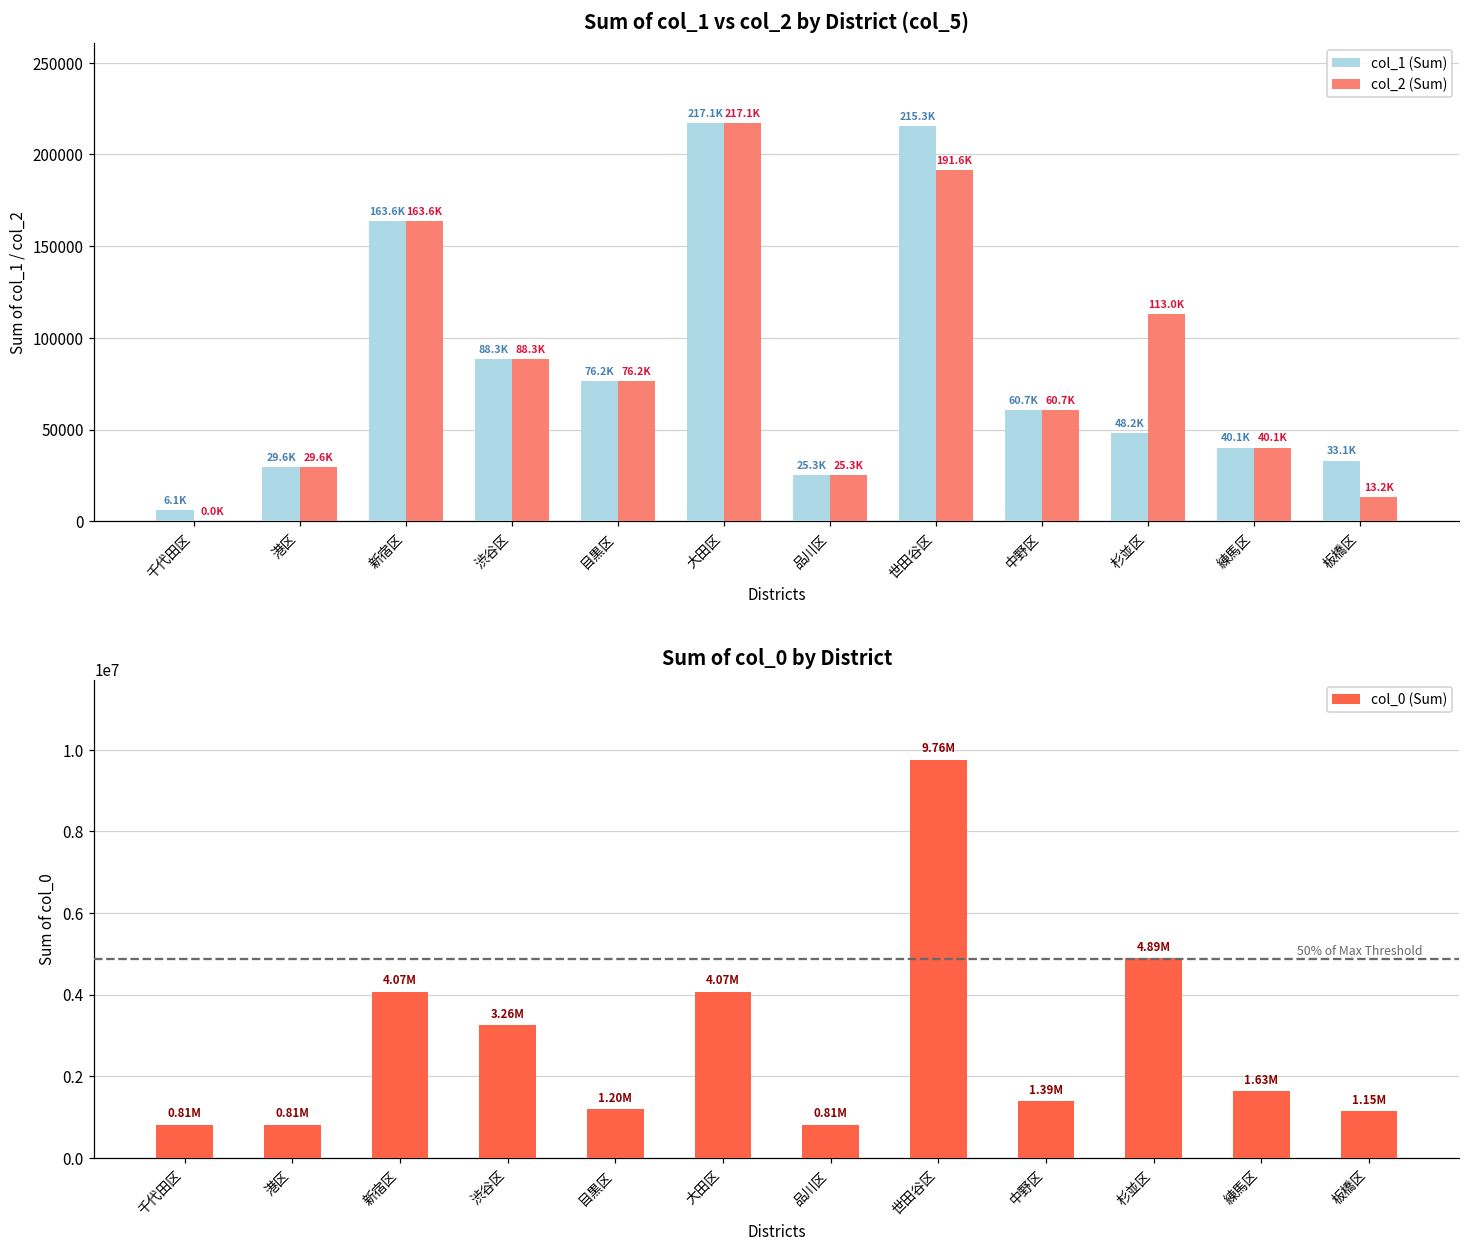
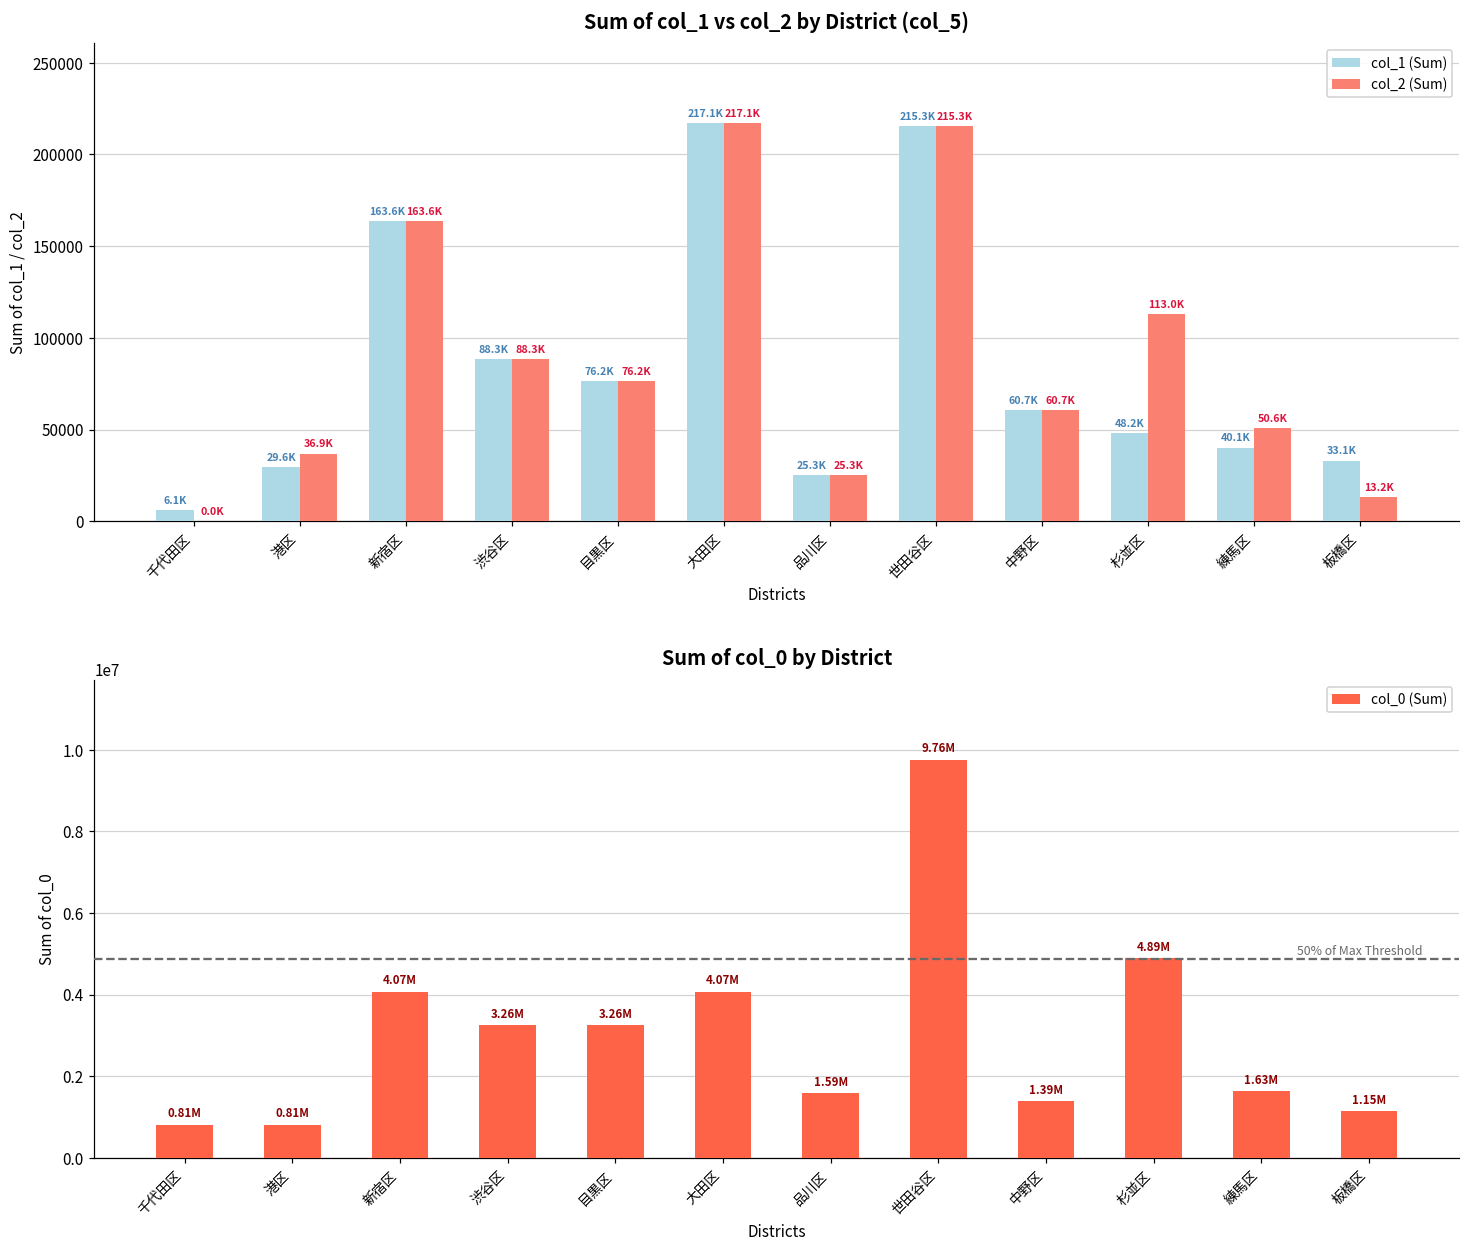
  {
    "Sum of col_1 vs col_2 by District (col_5)": {
      "col_1 (Sum)": {
        "千代田区": "6.1K",
        "港区": "29.6K",
        "新宿区": "163.6K",
        "渋谷区": "88.3K",
        "目黒区": "76.2K",
        "大田区": "217.1K",
        "品川区": "25.3K",
        "世田谷区": "215.3K",
        "中野区": "60.7K",
        "杉並区": "48.2K",
        "練馬区": "40.1K",
        "板橋区": "33.1K"
      },
      "col_2 (Sum)": {
-       "港区": "29.6K",
+       "港区": "36.9K",
        "新宿区": "163.6K",
        "渋谷区": "88.3K",
        "目黒区": "76.2K",
        "大田区": "217.1K",
        "品川区": "25.3K",
-       "世田谷区": "191.6K",
+       "世田谷区": "215.3K",
        "中野区": "60.7K",
        "杉並区": "113.0K",
-       "練馬区": "40.1K",
+       "練馬区": "50.6K",
        "板橋区": "13.2K"
      }
    },
    "Sum of col_0 by District": {
      "千代田区": "0.81M",
      "港区": "0.81M",
      "新宿区": "4.07M",
      "渋谷区": "3.26M",
-     "目黒区": "1.20M",
+     "目黒区": "3.26M",
      "大田区": "4.07M",
-     "品川区": "0.81M",
+     "品川区": "1.59M",
      "世田谷区": "9.76M",
      "中野区": "1.39M",
      "杉並区": "4.89M",
      "練馬区": "1.63M",
      "板橋区": "1.15M"
    }
  }
